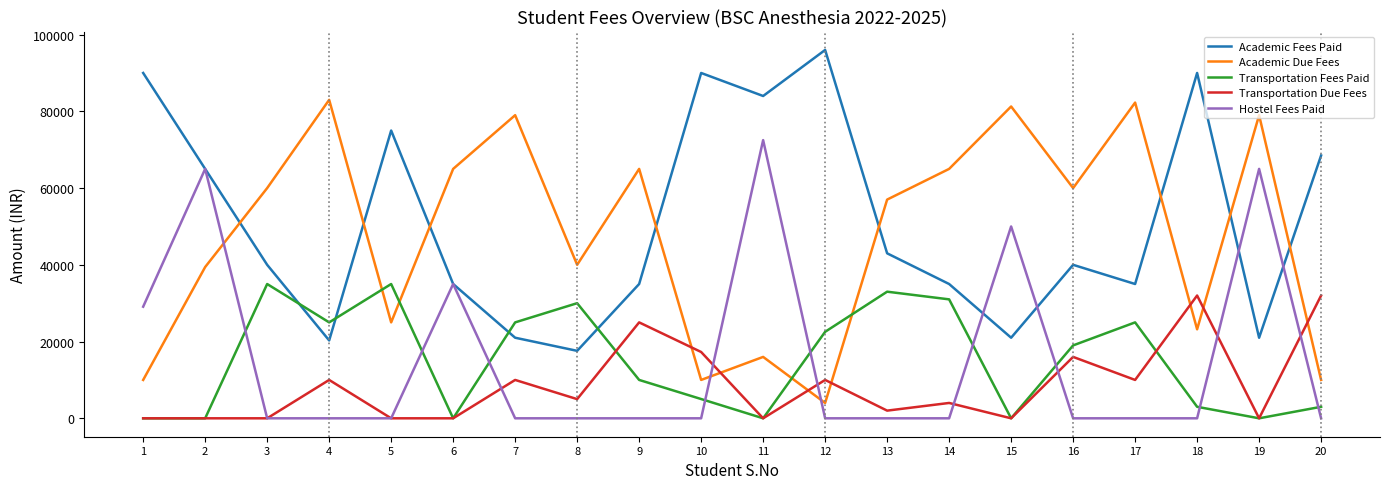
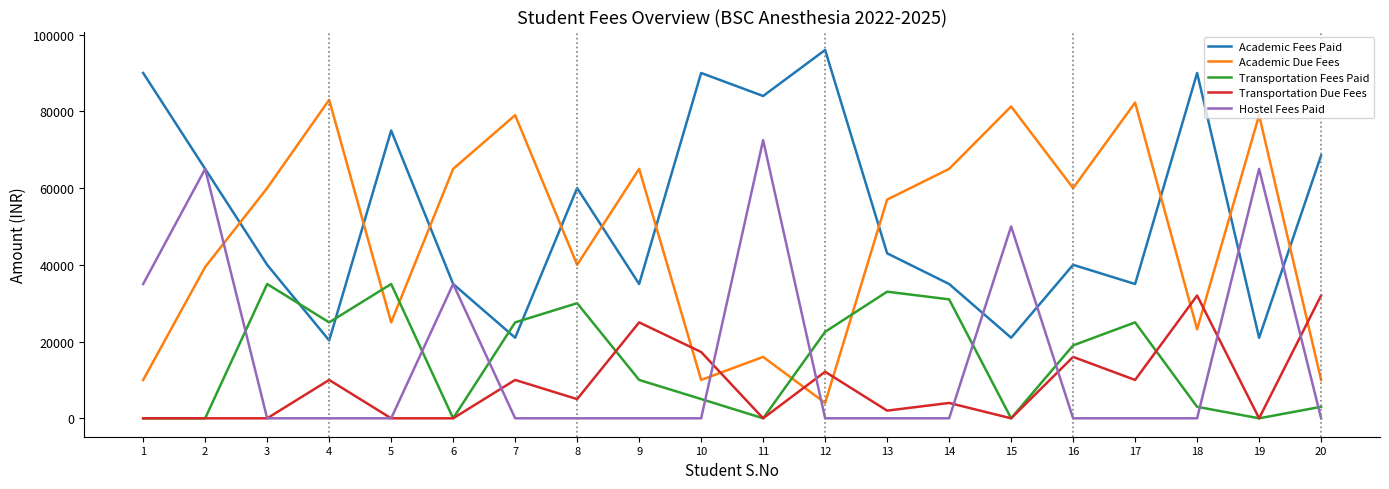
  {
    "Academic Fees Paid": {
      "1": 90000,
      "3": 40000,
      "4": 20000,
      "5": 75000,
      "7": 21000,
-     "8": 18000,
+     "8": 60000,
      "9": 35000,
      "10": 90000,
      "11": 84000,
      "12": 96000,
      "13": 43000,
      "14": 35000,
      "15": 21000,
      "16": 40000,
      "17": 35000,
      "18": 90000,
      "19": 21000,
      "20": 69000
    },
    "Academic Due Fees": {
      "1": 10000,
      "2": 39000,
      "3": 60000,
      "4": 83000,
      "5": 25000,
      "6": 65000,
      "7": 79000,
      "8": 40000,
      "9": 65000,
      "10": 10000,
      "11": 16000,
      "12": 4000,
      "13": 57000,
      "14": 65000,
      "15": 81000,
      "16": 60000,
      "17": 82000,
      "18": 23000,
      "20": 10000
    },
    "Transportation Fees Paid": {
      "3": 35000,
      "4": 25000,
      "5": 35000,
      "7": 25000,
      "8": 30000,
      "9": 10000,
      "10": 5000,
      "12": 23000,
      "13": 33000,
      "14": 31000,
      "16": 19000,
      "17": 25000,
      "18": 3000,
      "20": 3000
    },
    "Transportation Due Fees": {
      "4": 10000,
      "7": 10000,
      "8": 5000,
      "9": 25000,
      "10": 17000,
-     "12": 10000,
+     "12": 12000,
      "13": 2000,
      "14": 4000,
      "16": 16000,
      "17": 10000,
      "18": 32000,
      "20": 32000
    },
    "Hostel Fees Paid": {
-     "1": 29000,
+     "1": 35000,
      "4": 0,
      "7": 0,
      "8": 0,
      "9": 0,
      "10": 0,
      "11": 73000,
      "12": 0,
      "13": 0,
      "14": 0,
      "15": 50000,
      "16": 0,
      "17": 0,
      "18": 0,
      "19": 65000,
      "20": 0
    }
  }
